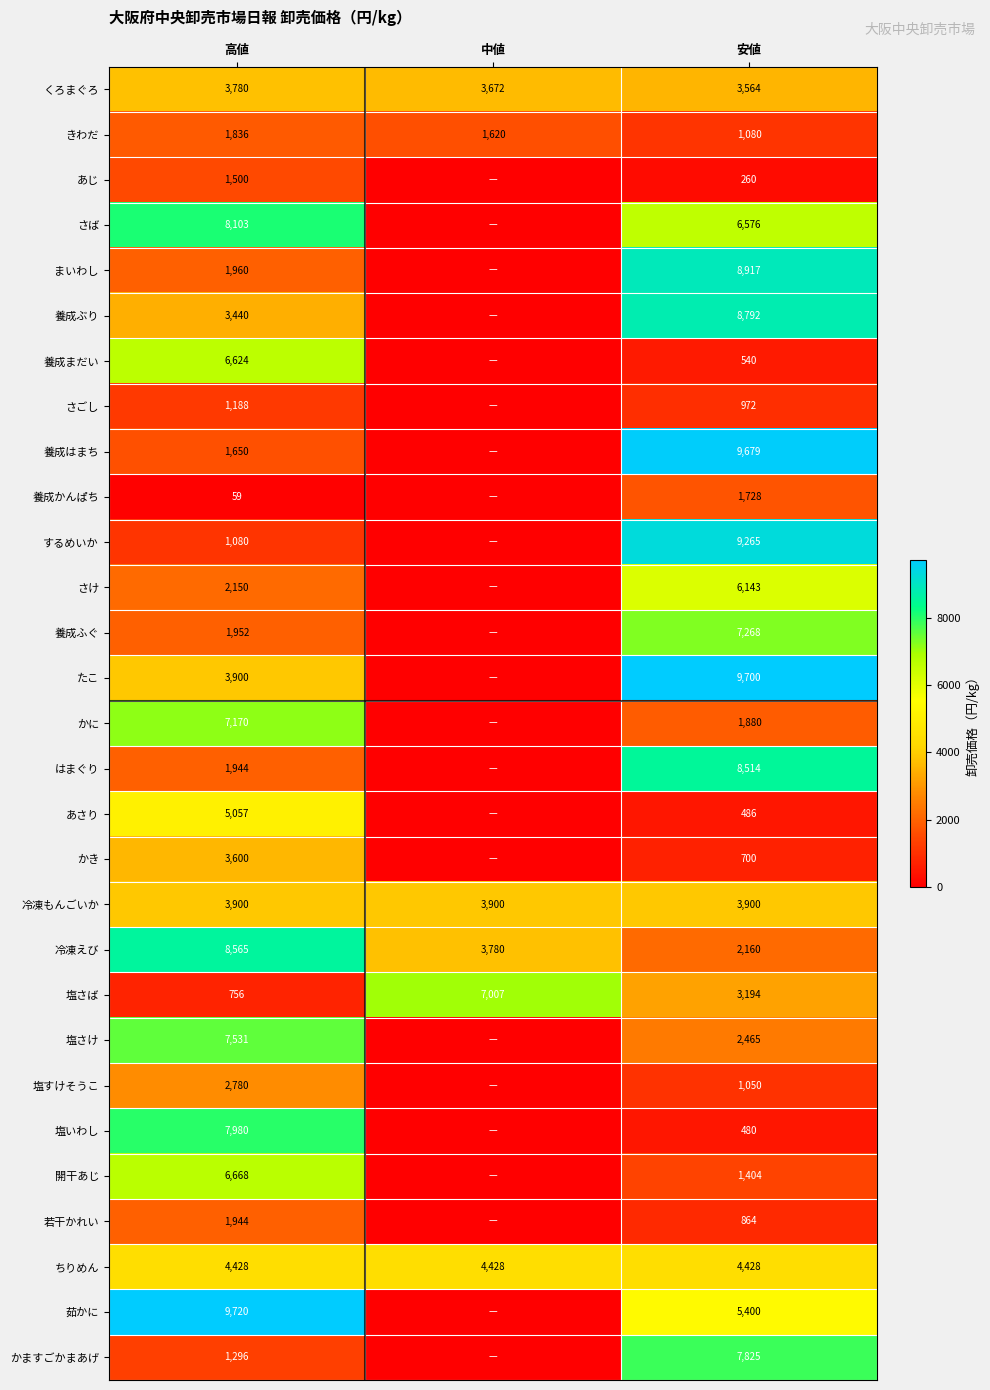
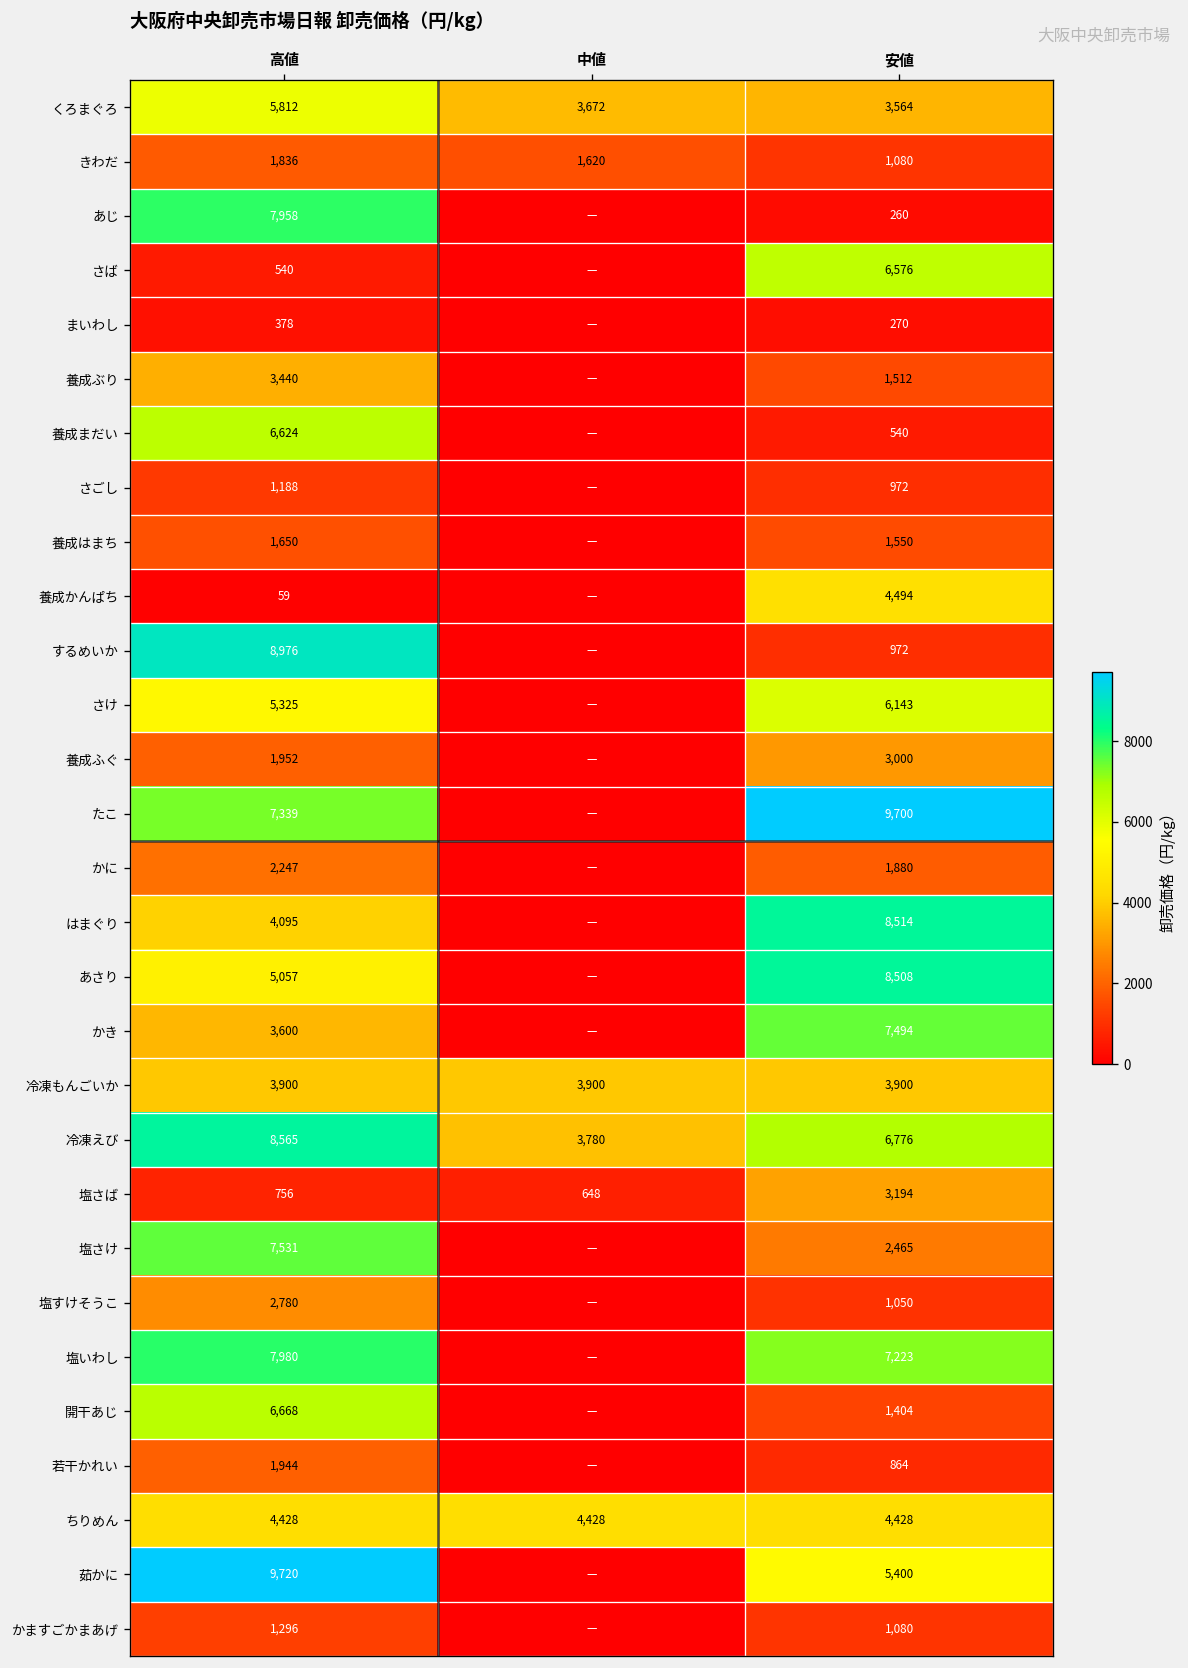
  {
    "くろまぐろ": {
-     "高値": "3,780",
+     "高値": "5,812",
      "中値": "3,672",
      "安値": "3,564"
    },
    "きわだ": {
      "高値": "1,836",
      "中値": "1,620",
      "安値": "1,080"
    },
    "あじ": {
-     "高値": "1,500",
+     "高値": "7,958",
      "安値": "260"
    },
    "さば": {
-     "高値": "8,103",
+     "高値": "540",
      "安値": "6,576"
    },
    "まいわし": {
-     "高値": "1,960",
-     "安値": "8,917"
+     "高値": "378",
+     "安値": "270"
    },
    "養成ぶり": {
      "高値": "3,440",
-     "安値": "8,792"
+     "安値": "1,512"
    },
    "養成まだい": {
      "高値": "6,624",
      "安値": "540"
    },
    "さごし": {
      "高値": "1,188",
      "安値": "972"
    },
    "養成はまち": {
      "高値": "1,650",
-     "安値": "9,679"
+     "安値": "1,550"
    },
    "養成かんぱち": {
      "高値": "59",
-     "安値": "1,728"
+     "安値": "4,494"
    },
    "するめいか": {
-     "高値": "1,080",
-     "安値": "9,265"
+     "高値": "8,976",
+     "安値": "972"
    },
    "さけ": {
-     "高値": "2,150",
+     "高値": "5,325",
      "安値": "6,143"
    },
    "養成ふぐ": {
      "高値": "1,952",
-     "安値": "7,268"
+     "安値": "3,000"
    },
    "たこ": {
-     "高値": "3,900",
+     "高値": "7,339",
      "安値": "9,700"
    },
    "かに": {
-     "高値": "7,170",
+     "高値": "2,247",
      "安値": "1,880"
    },
    "はまぐり": {
-     "高値": "1,944",
+     "高値": "4,095",
      "安値": "8,514"
    },
    "あさり": {
      "高値": "5,057",
-     "安値": "486"
+     "安値": "8,508"
    },
    "かき": {
      "高値": "3,600",
-     "安値": "700"
+     "安値": "7,494"
    },
    "冷凍もんごいか": {
      "高値": "3,900",
      "中値": "3,900",
      "安値": "3,900"
    },
    "冷凍えび": {
      "高値": "8,565",
      "中値": "3,780",
-     "安値": "2,160"
+     "安値": "6,776"
    },
    "塩さば": {
      "高値": "756",
-     "中値": "7,007",
+     "中値": "648",
      "安値": "3,194"
    },
    "塩さけ": {
      "高値": "7,531",
      "安値": "2,465"
    },
    "塩すけそうこ": {
      "高値": "2,780",
      "安値": "1,050"
    },
    "塩いわし": {
      "高値": "7,980",
-     "安値": "480"
+     "安値": "7,223"
    },
    "開干あじ": {
      "高値": "6,668",
      "安値": "1,404"
    },
    "若干かれい": {
      "高値": "1,944",
      "安値": "864"
    },
    "ちりめん": {
      "高値": "4,428",
      "中値": "4,428",
      "安値": "4,428"
    },
    "茹かに": {
      "高値": "9,720",
      "安値": "5,400"
    },
    "かますごかまあげ": {
      "高値": "1,296",
-     "安値": "7,825"
+     "安値": "1,080"
    }
  }
